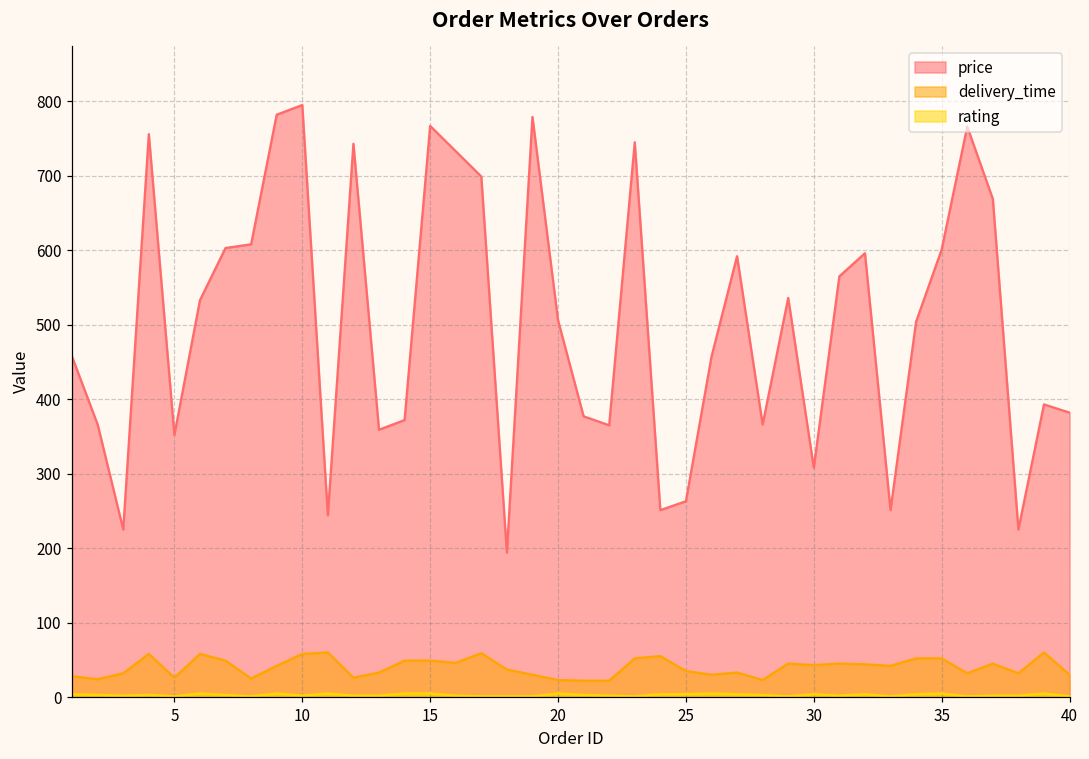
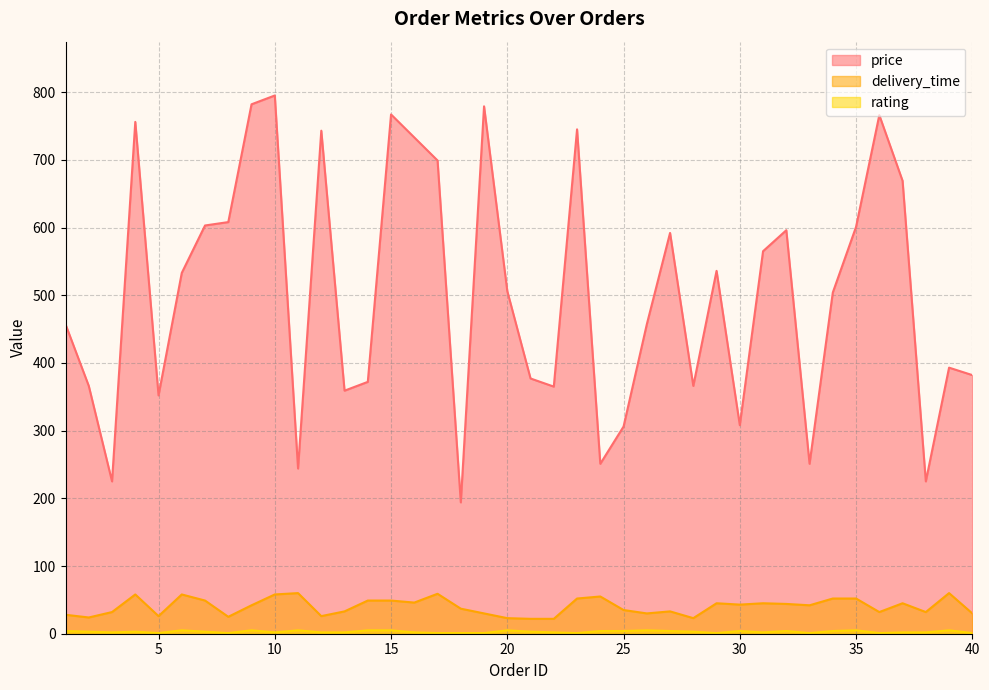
  {
    "price": {
      "5": 350,
      "10": 800,
      "15": 770,
      "20": 510,
-     "25": 260,
+     "25": 310,
      "30": 310,
      "35": 600,
      "40": 380
    }
  }
